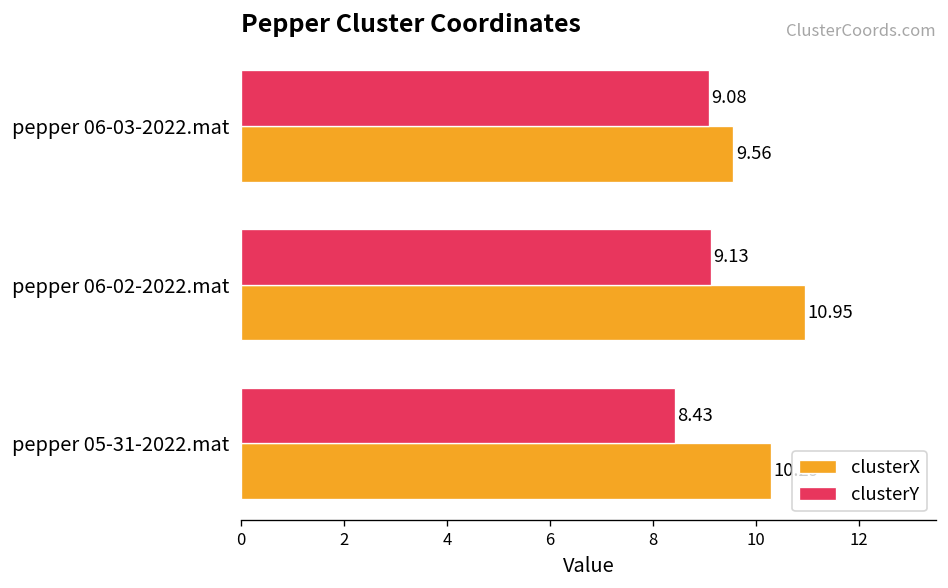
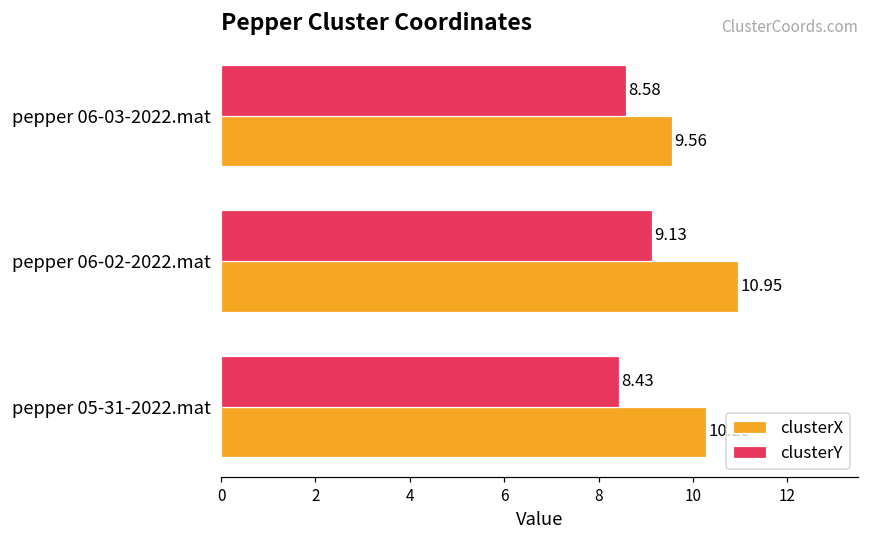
  {
    "clusterX": {
      "pepper 06-03-2022.mat": 9.56,
      "pepper 06-02-2022.mat": 10.95
    },
    "clusterY": {
-     "pepper 06-03-2022.mat": 9.08,
+     "pepper 06-03-2022.mat": 8.58,
      "pepper 06-02-2022.mat": 9.13,
      "pepper 05-31-2022.mat": 8.43
    }
  }
